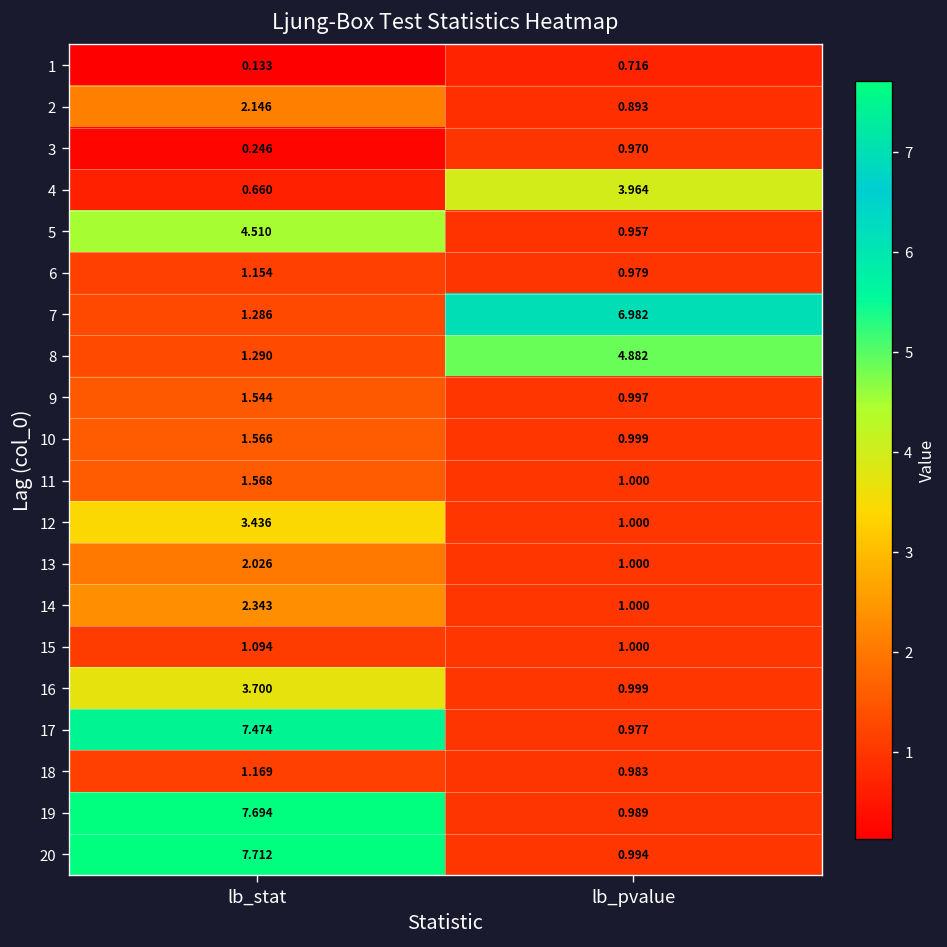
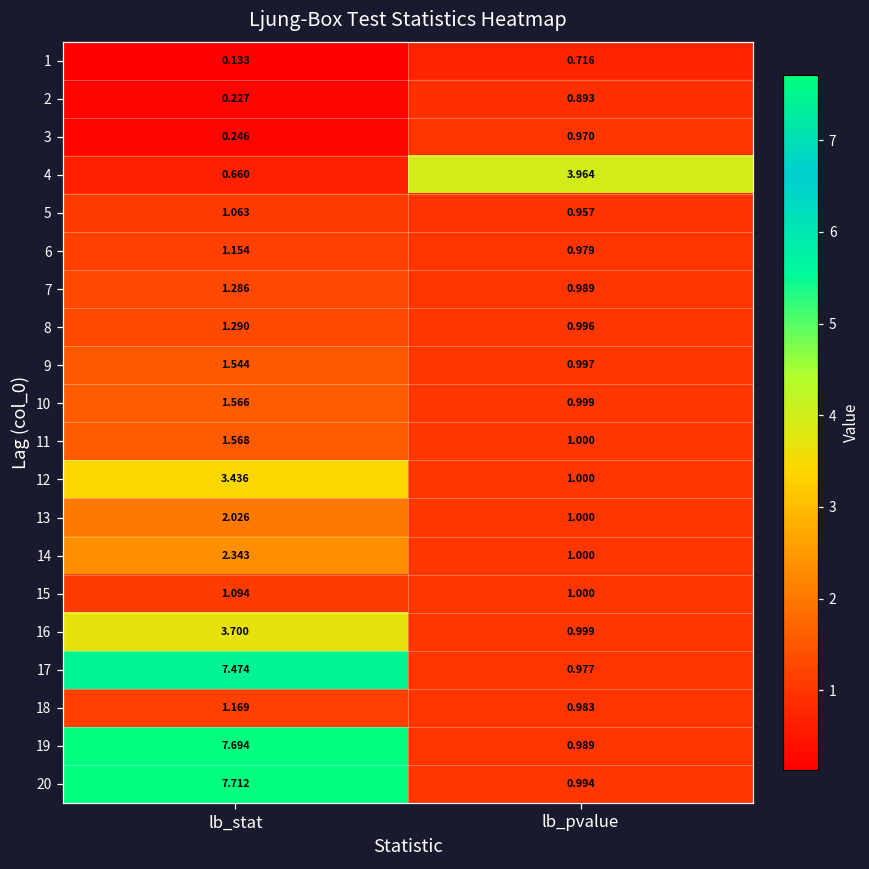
  {
    "1": {
      "lb_stat": 0.133,
      "lb_pvalue": 0.716
    },
    "2": {
-     "lb_stat": 2.146,
+     "lb_stat": 0.227,
      "lb_pvalue": 0.893
    },
    "3": {
      "lb_stat": 0.246,
      "lb_pvalue": 0.970
    },
    "4": {
      "lb_stat": 0.660,
      "lb_pvalue": 3.964
    },
    "5": {
-     "lb_stat": 4.510,
+     "lb_stat": 1.063,
      "lb_pvalue": 0.957
    },
    "6": {
      "lb_stat": 1.154,
      "lb_pvalue": 0.979
    },
    "7": {
      "lb_stat": 1.286,
-     "lb_pvalue": 6.982
+     "lb_pvalue": 0.989
    },
    "8": {
      "lb_stat": 1.290,
-     "lb_pvalue": 4.882
+     "lb_pvalue": 0.996
    },
    "9": {
      "lb_stat": 1.544,
      "lb_pvalue": 0.997
    },
    "10": {
      "lb_stat": 1.566,
      "lb_pvalue": 0.999
    },
    "11": {
      "lb_stat": 1.568,
      "lb_pvalue": 1.000
    },
    "12": {
      "lb_stat": 3.436,
      "lb_pvalue": 1.000
    },
    "13": {
      "lb_stat": 2.026,
      "lb_pvalue": 1.000
    },
    "14": {
      "lb_stat": 2.343,
      "lb_pvalue": 1.000
    },
    "15": {
      "lb_stat": 1.094,
      "lb_pvalue": 1.000
    },
    "16": {
      "lb_stat": 3.700,
      "lb_pvalue": 0.999
    },
    "17": {
      "lb_stat": 7.474,
      "lb_pvalue": 0.977
    },
    "18": {
      "lb_stat": 1.169,
      "lb_pvalue": 0.983
    },
    "19": {
      "lb_stat": 7.694,
      "lb_pvalue": 0.989
    },
    "20": {
      "lb_stat": 7.712,
      "lb_pvalue": 0.994
    }
  }
